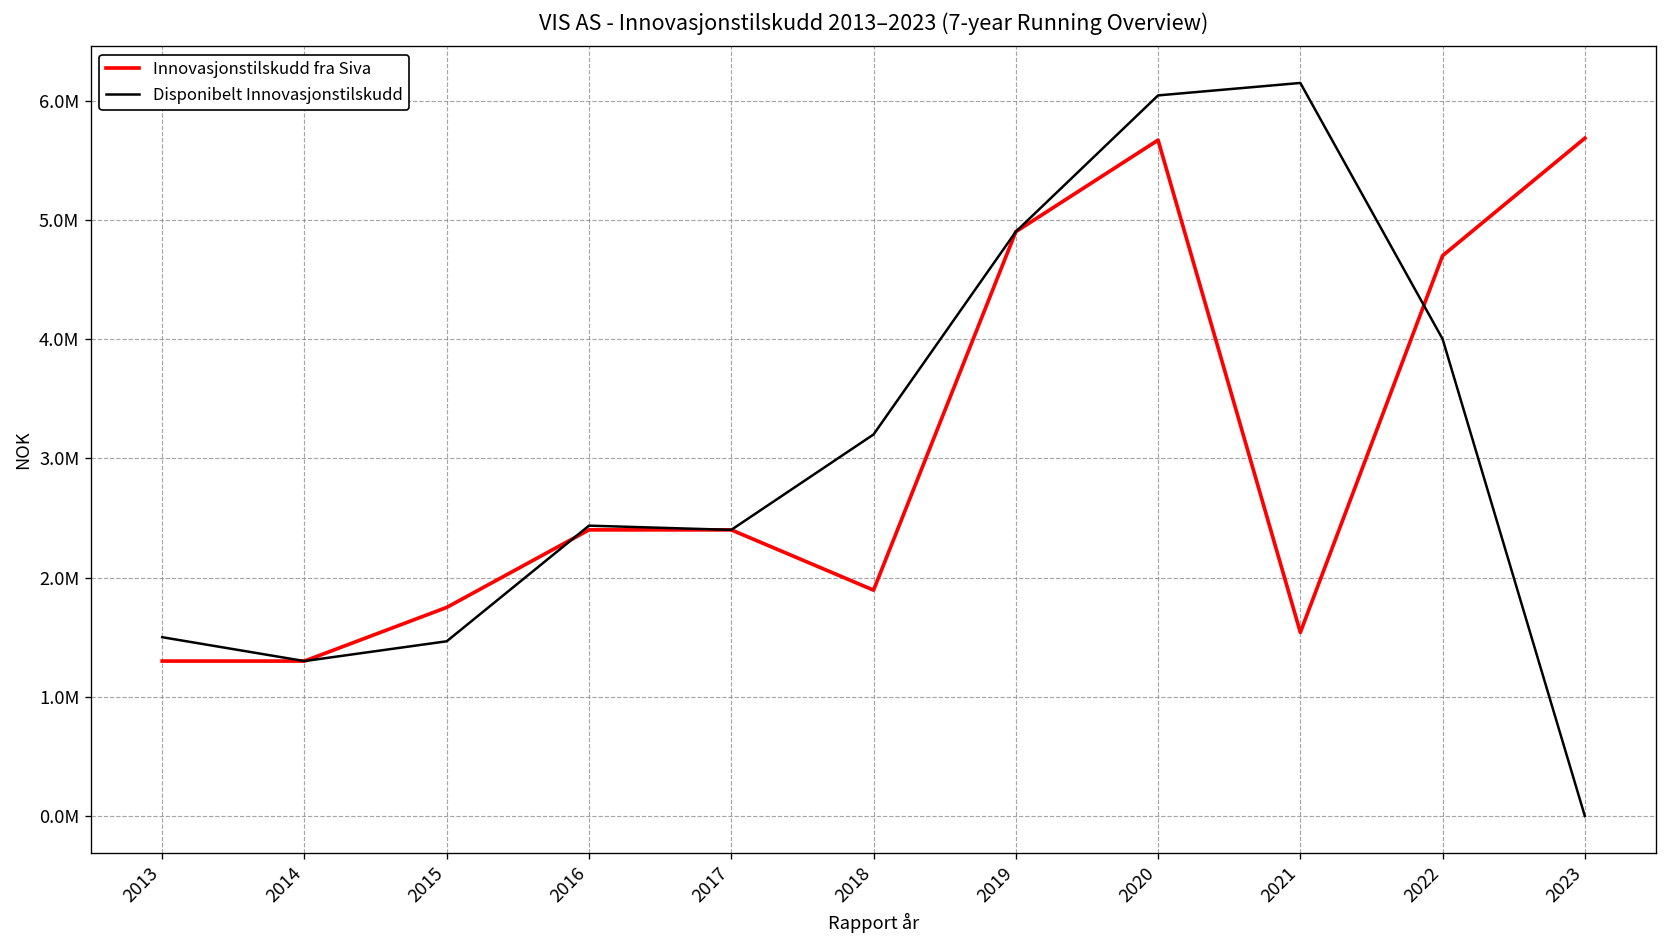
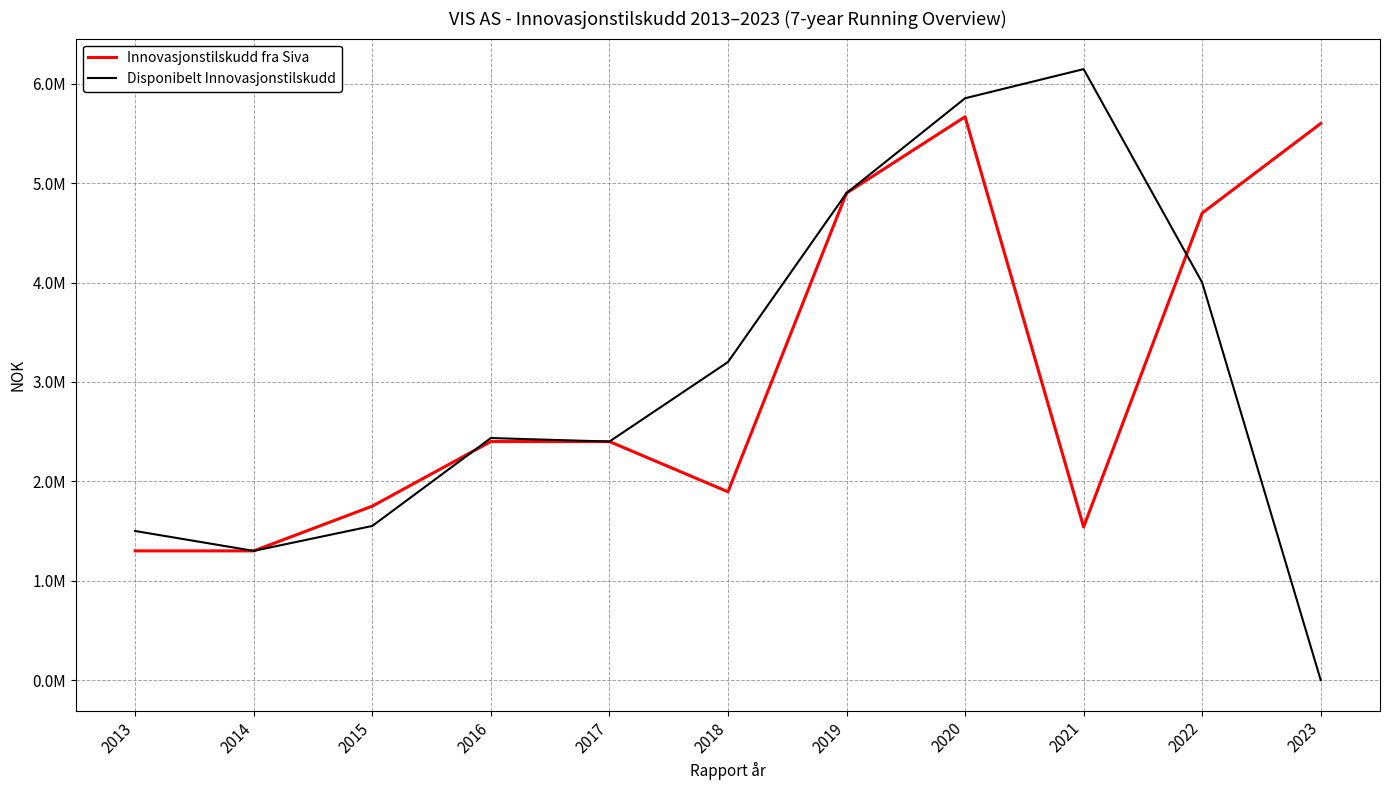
  {
    "Innovasjonstilskudd fra Siva": {
      "2013": 1300000,
      "2015": 1800000,
      "2016": 2400000,
      "2018": 1900000,
      "2020": 5700000,
      "2021": 1500000,
      "2022": 4700000,
-     "2023": 5700000
+     "2023": 5600000
    },
    "Disponibelt Innovasjonstilskudd": {
      "2013": 1500000,
-     "2015": 1500000,
+     "2015": 1600000,
      "2016": 2400000,
      "2018": 3200000,
-     "2020": 6000000,
+     "2020": 5900000,
      "2021": 6100000,
      "2022": 4000000,
      "2023": 0
    }
  }
